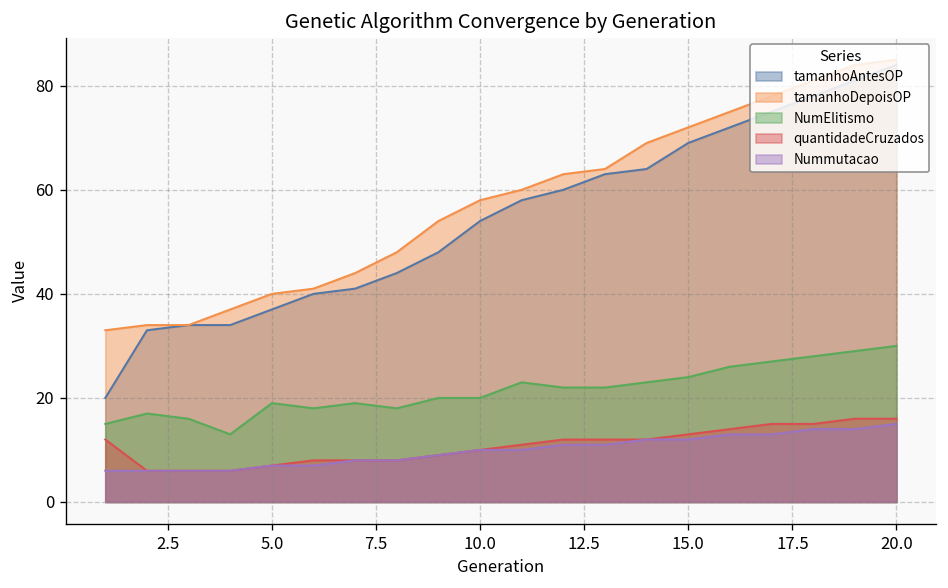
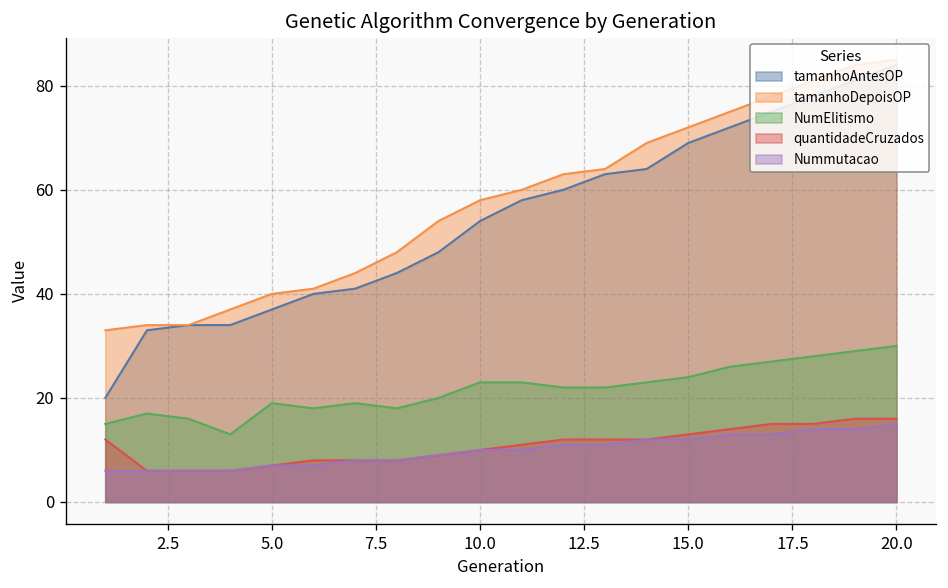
  {
    "NumElitismo": {
      "5.0": 19,
-     "10.0": 20,
+     "10.0": 23,
      "15.0": 24,
      "20.0": 30
    }
  }
